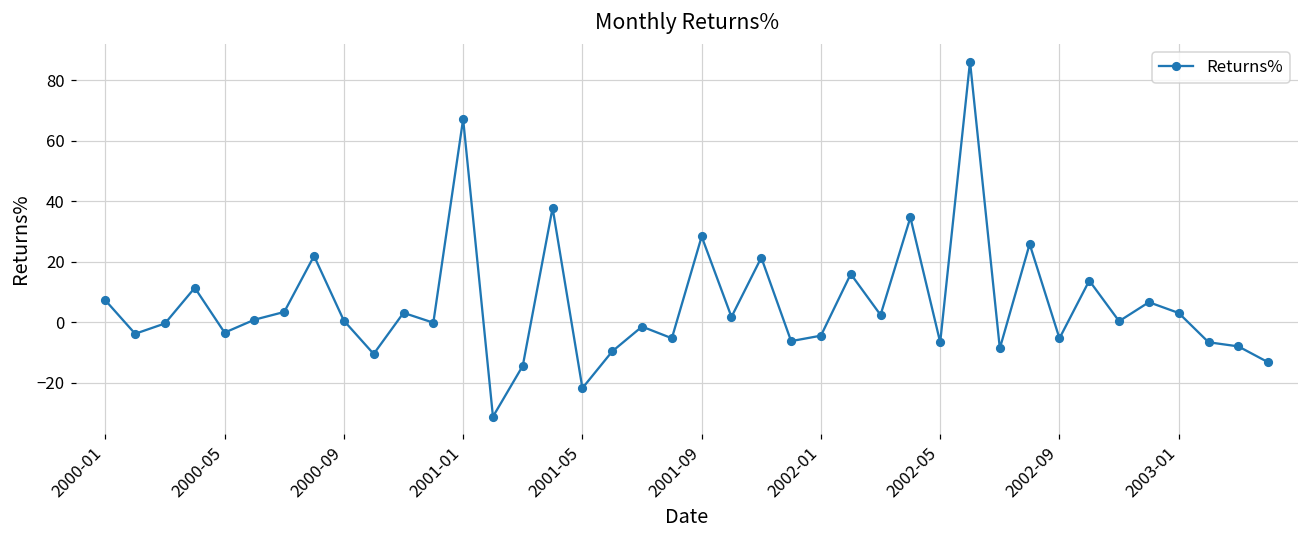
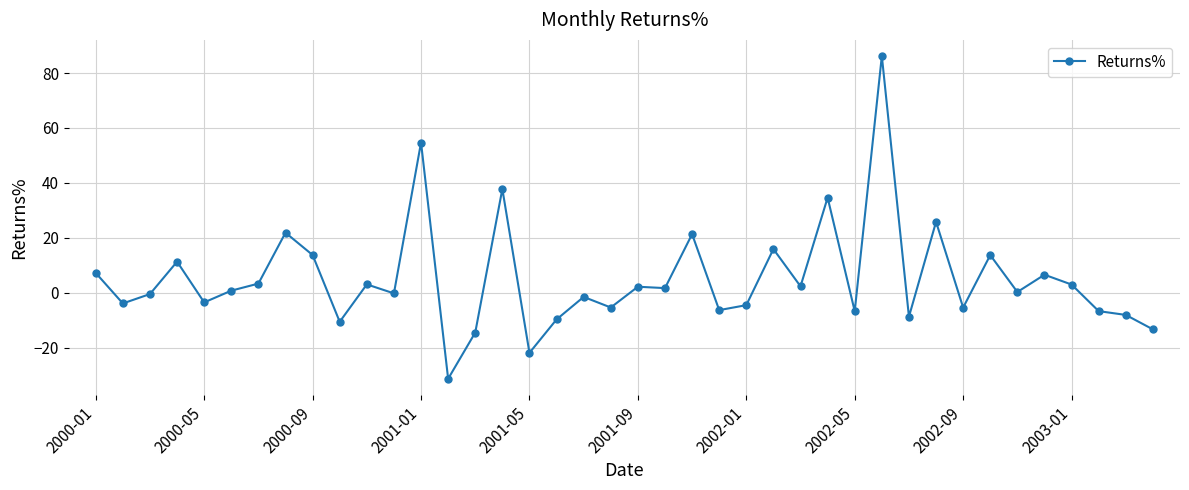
  {
    "2000-01": 7,
    "2000-05": -3,
-   "2000-09": 0,
-   "2001-01": 67,
+   "2000-09": 14,
+   "2001-01": 55,
    "2001-05": -22,
-   "2001-09": 28,
+   "2001-09": 2,
    "2002-01": -4,
    "2002-05": -7,
    "2002-09": -5,
    "2003-01": 3
  }
